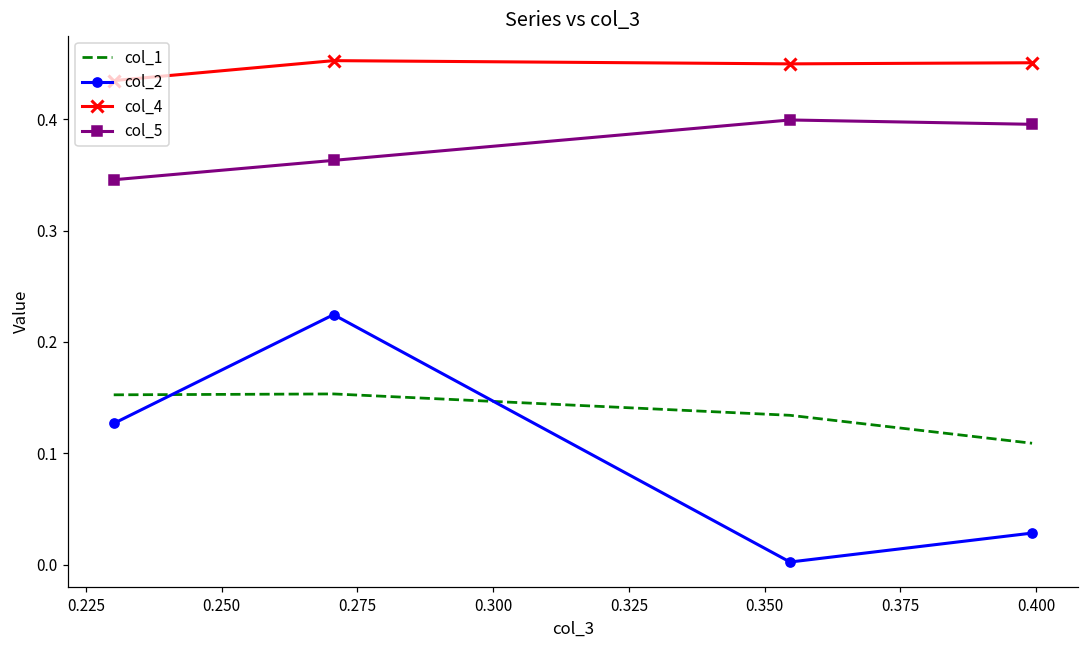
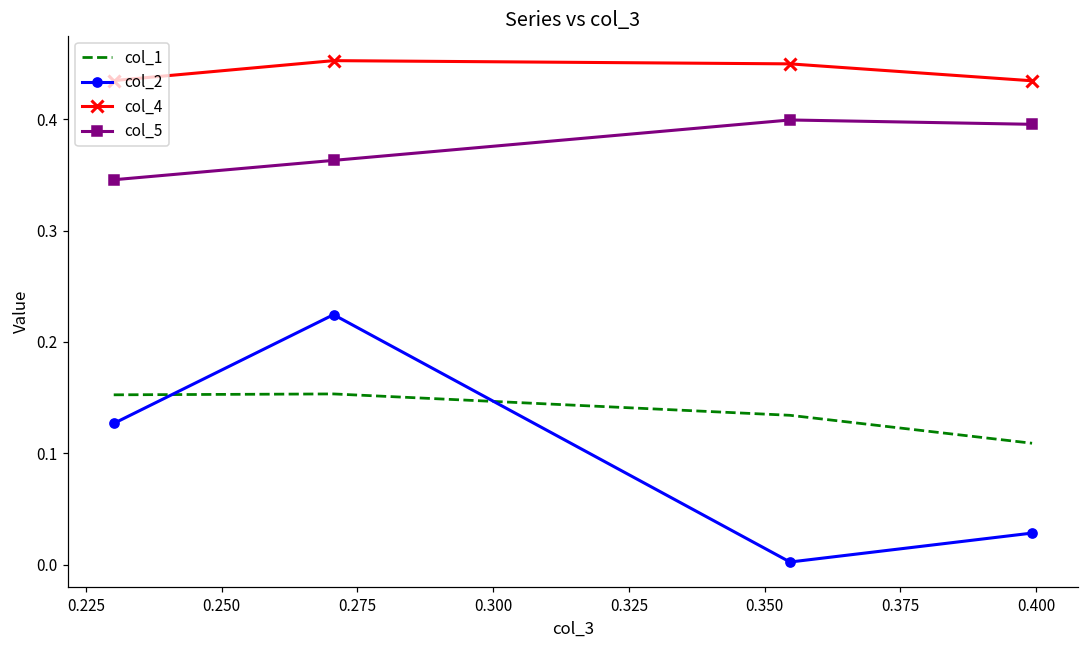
  {
    "col_1": {
      "0.400": 0.109
    },
    "col_2": {
      "0.400": 0.028
    },
    "col_4": {
-     "0.400": 0.451
+     "0.400": 0.435
    },
    "col_5": {
      "0.400": 0.396
    }
  }
